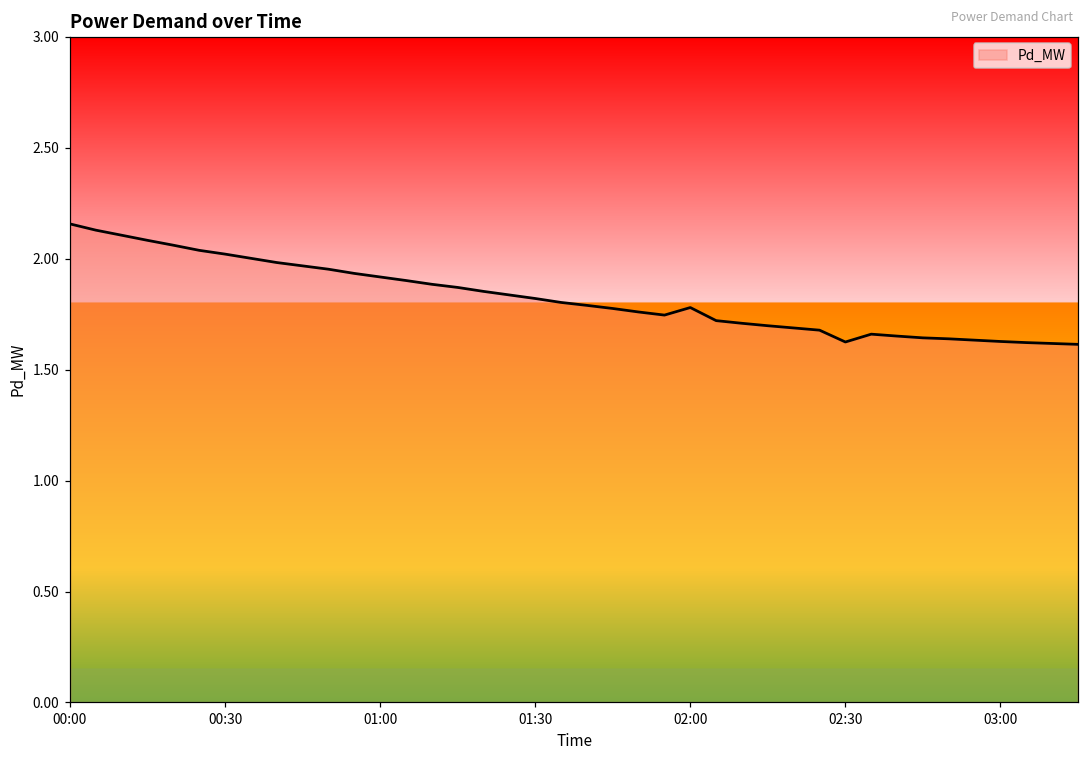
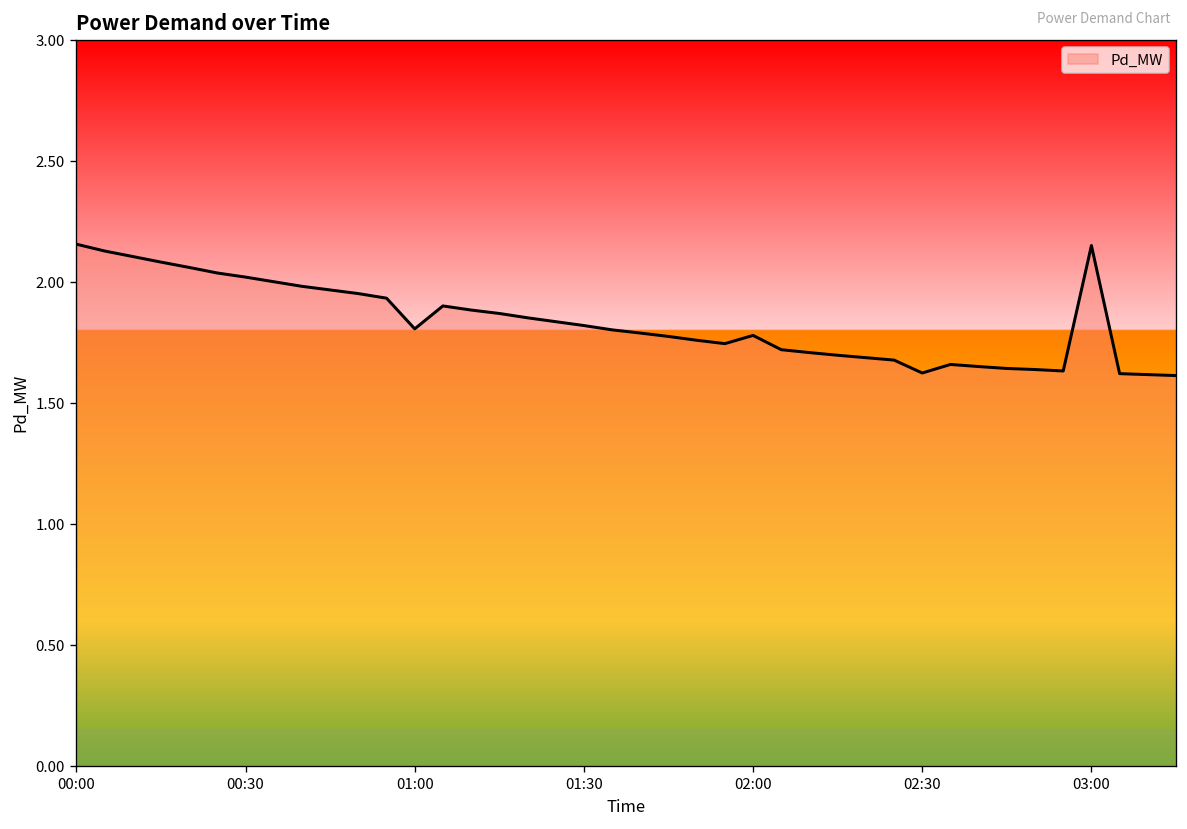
  {
    "00:00": 2.16,
    "00:30": 2.02,
-   "01:00": 1.92,
+   "01:00": 1.81,
    "01:30": 1.82,
    "02:00": 1.78,
    "02:30": 1.62,
-   "03:00": 1.63
+   "03:00": 2.15
  }
